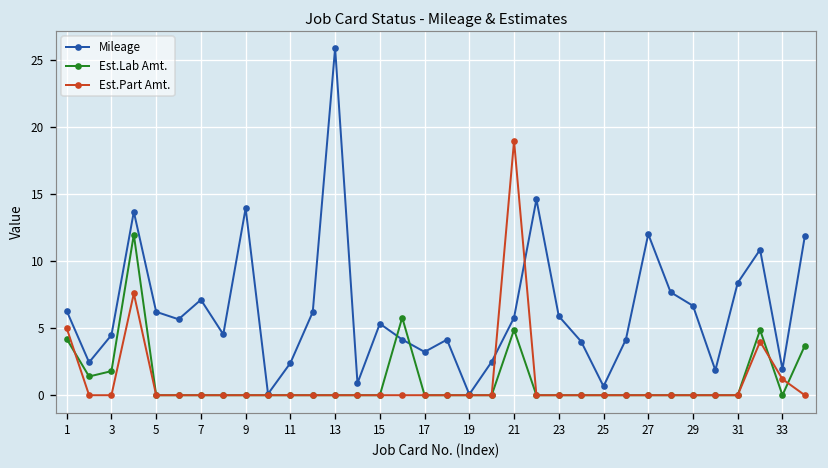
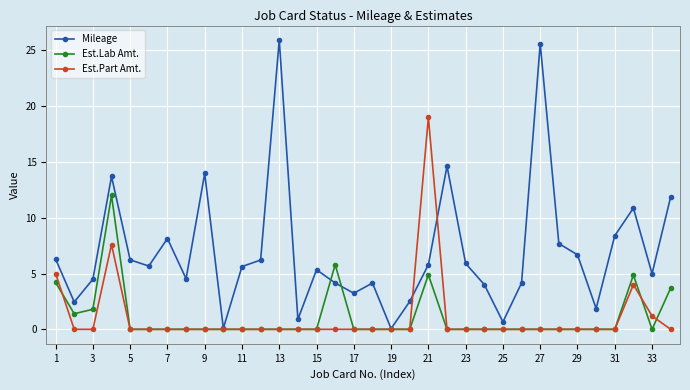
  {
    "Mileage": {
      "1": 6.3,
      "3": 4.5,
      "5": 6.2,
-     "7": 7.1,
+     "7": 8.1,
      "9": 14.0,
-     "11": 2.4,
+     "11": 5.6,
      "13": 25.9,
      "15": 5.3,
      "17": 3.2,
      "21": 5.8,
      "23": 5.9,
      "25": 0.7,
-     "27": 12.0,
+     "27": 25.6,
      "29": 6.7,
      "31": 8.4,
-     "33": 1.9
+     "33": 5.0
    },
    "Est.Lab Amt.": {
      "1": 4.2,
      "3": 1.8,
      "21": 4.9,
      "33": 0.0
    },
    "Est.Part Amt.": {
      "1": 5.0,
      "3": 0.0,
      "21": 19.0,
      "33": 1.2
    }
  }
